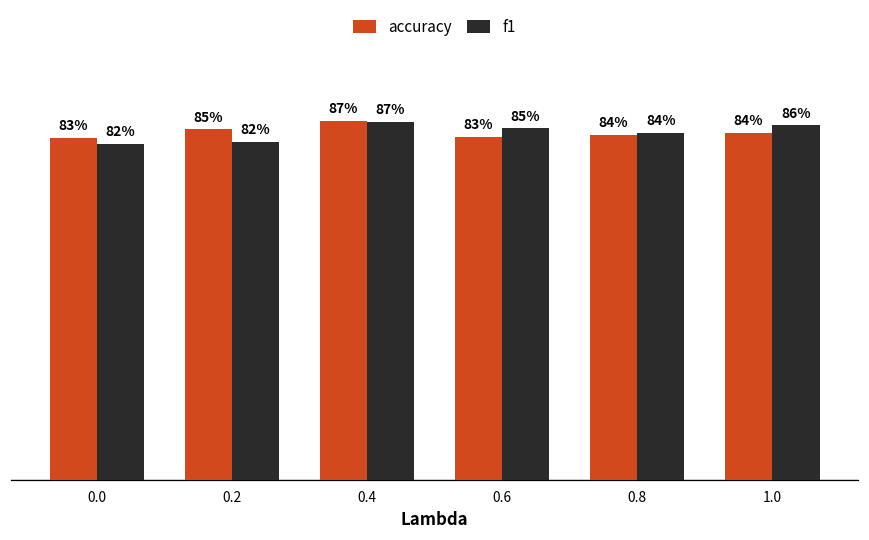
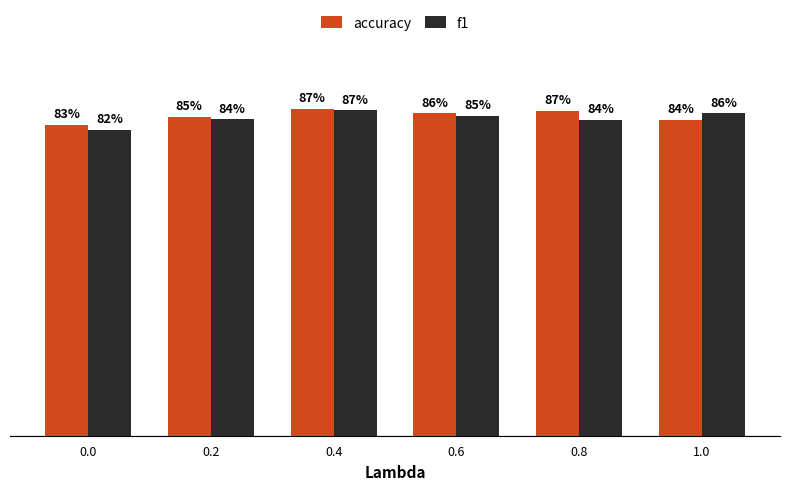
  {
    "accuracy": {
      "0.0": "83%",
      "0.2": "85%",
      "0.4": "87%",
-     "0.6": "83%",
-     "0.8": "84%",
+     "0.6": "86%",
+     "0.8": "87%",
      "1.0": "84%"
    },
    "f1": {
      "0.0": "82%",
-     "0.2": "82%",
+     "0.2": "84%",
      "0.4": "87%",
      "0.6": "85%",
      "0.8": "84%",
      "1.0": "86%"
    }
  }
